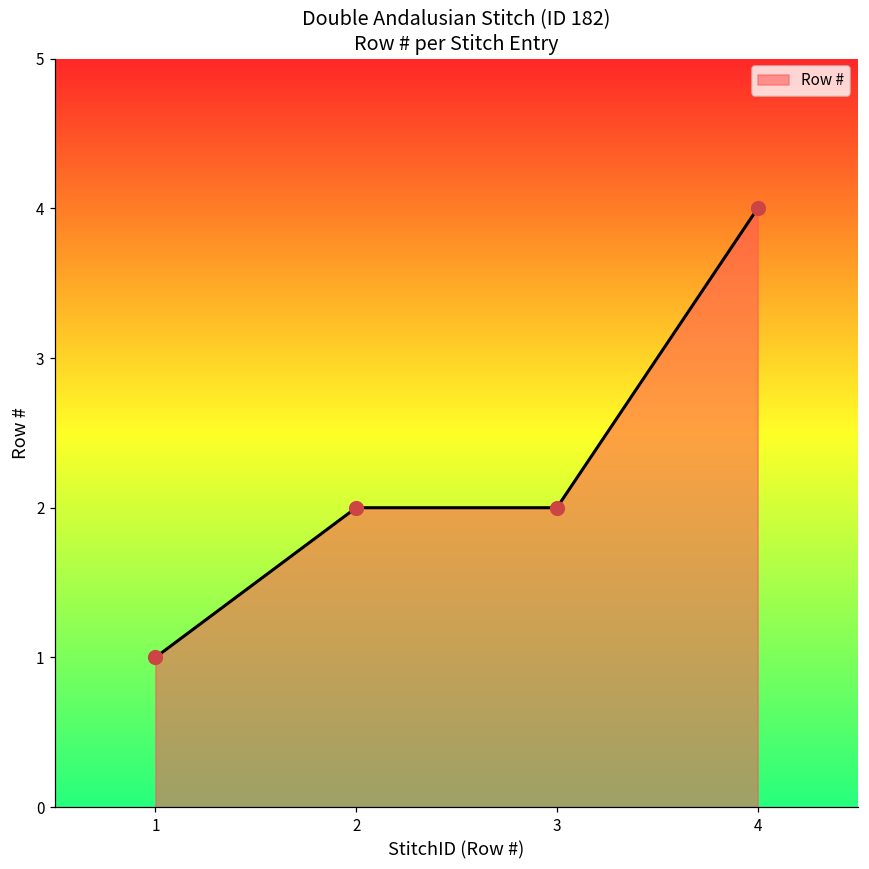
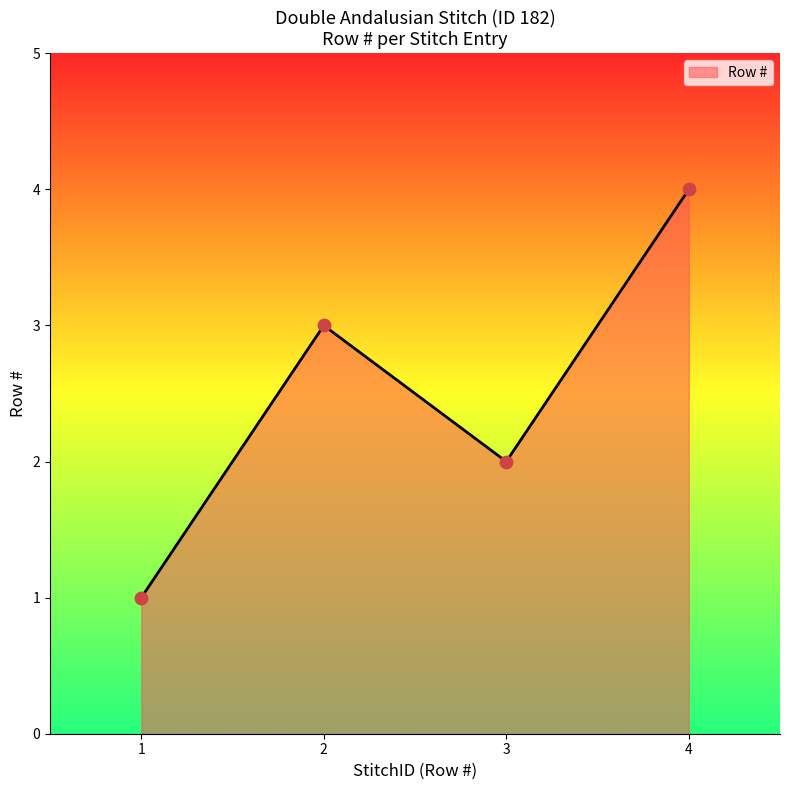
  {
    "1": 1,
-   "2": 2,
+   "2": 3,
    "3": 2,
    "4": 4
  }
